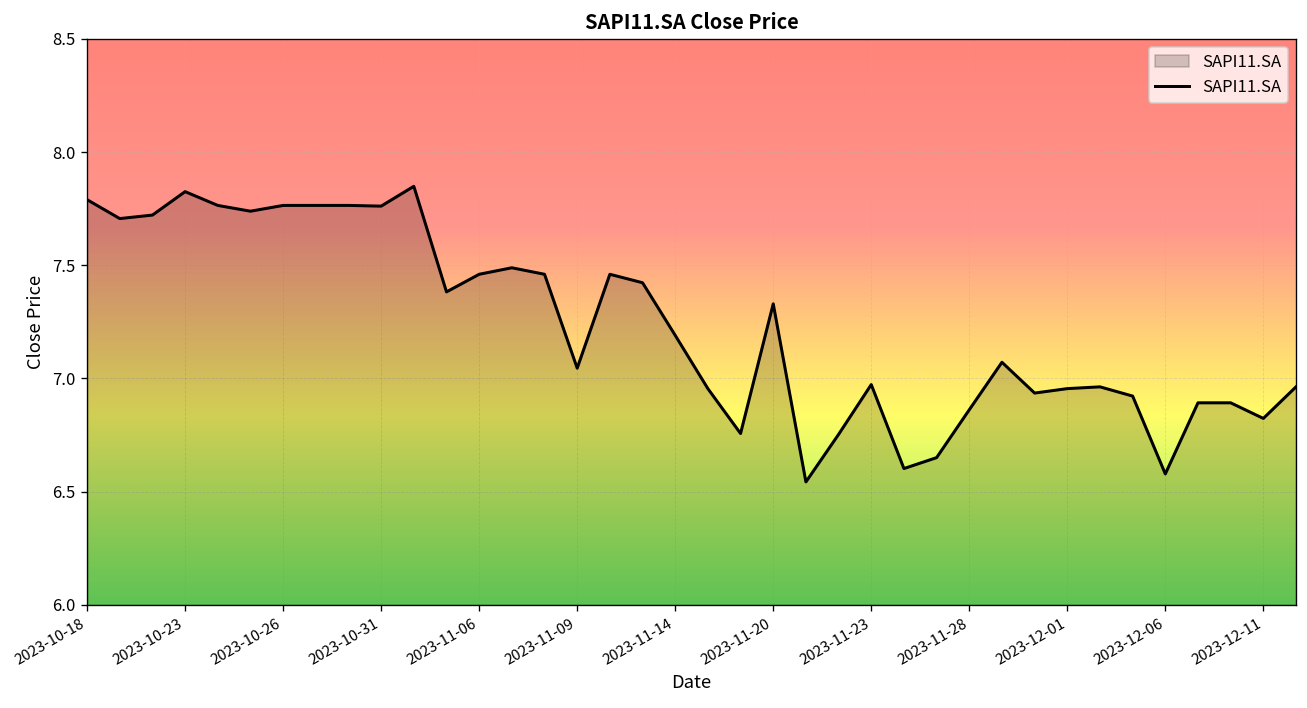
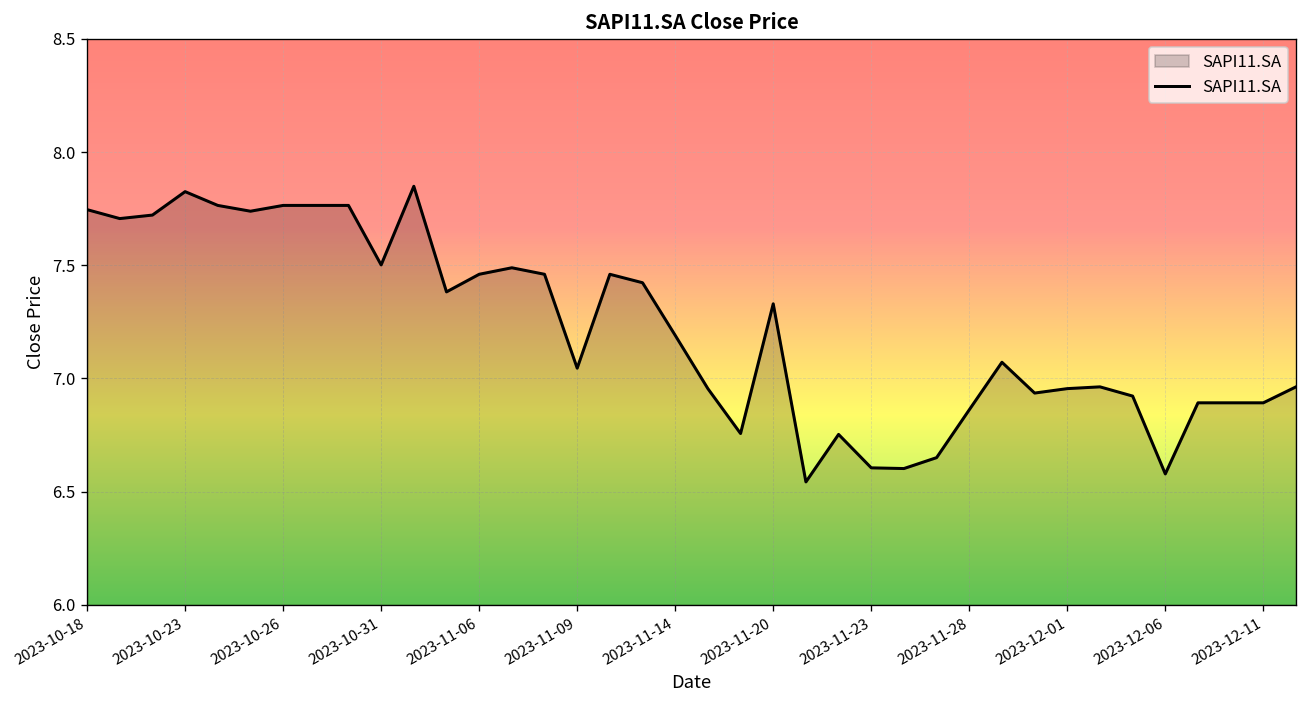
  {
-   "2023-10-18": 7.79,
+   "2023-10-18": 7.75,
    "2023-10-23": 7.83,
    "2023-10-26": 7.76,
-   "2023-10-31": 7.76,
+   "2023-10-31": 7.50,
    "2023-11-06": 7.46,
    "2023-11-09": 7.05,
    "2023-11-14": 7.19,
    "2023-11-20": 7.33,
-   "2023-11-23": 6.97,
+   "2023-11-23": 6.61,
    "2023-11-28": 6.86,
    "2023-12-01": 6.96,
    "2023-12-06": 6.58,
-   "2023-12-11": 6.82
+   "2023-12-11": 6.89
  }
